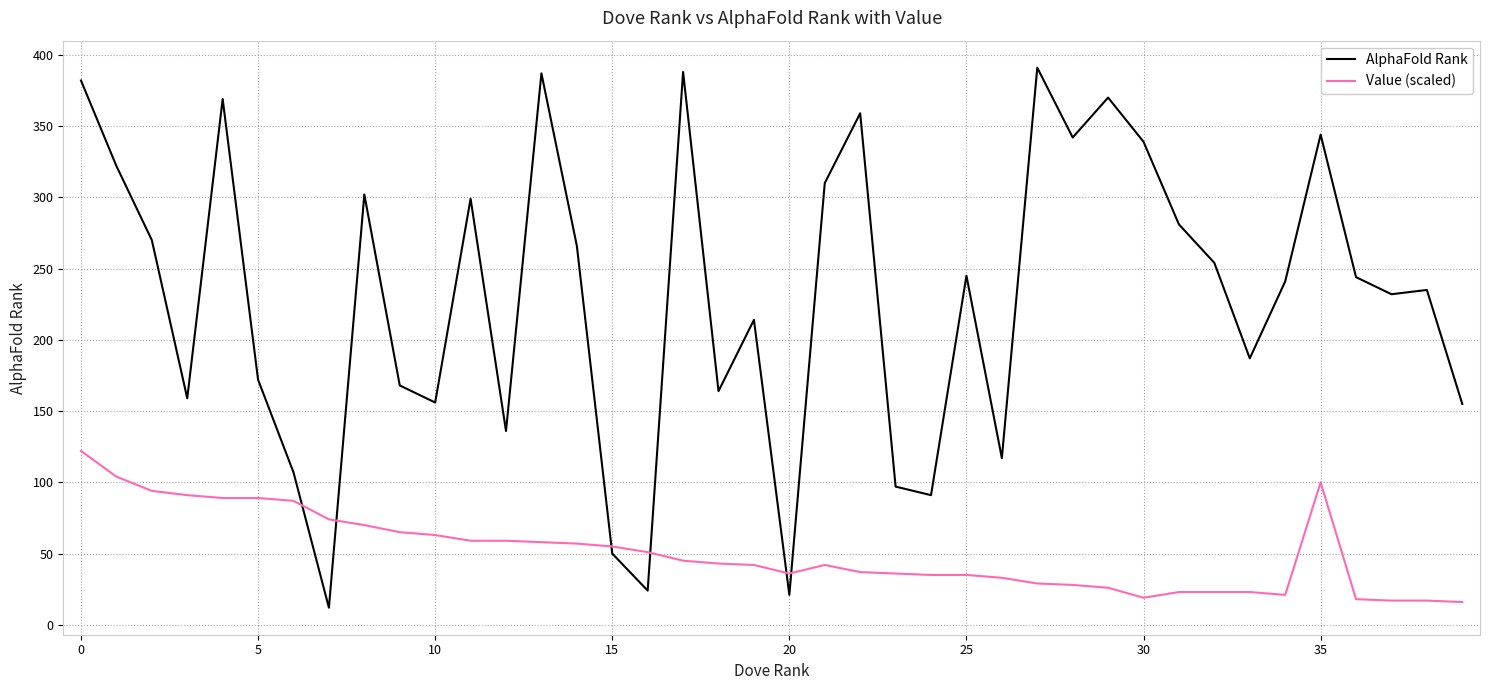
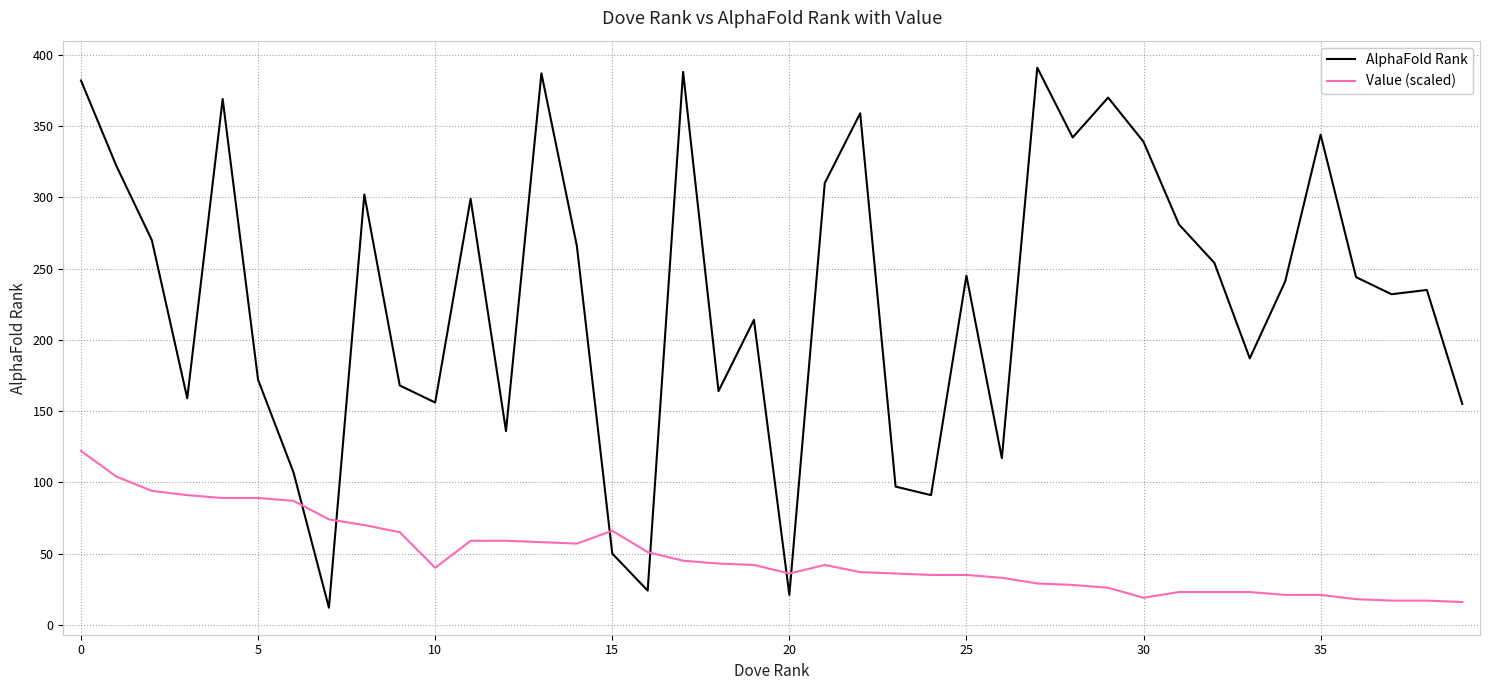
  {
    "AlphaFold Rank": {
      "0": 382,
      "5": 172,
      "10": 156,
      "15": 50,
      "20": 21,
      "25": 245,
      "30": 339,
      "35": 344
    },
    "Value (scaled)": {
      "0": 122,
      "5": 89,
-     "10": 63,
-     "15": 55,
+     "10": 40,
+     "15": 66,
      "20": 36,
      "25": 35,
      "30": 19,
-     "35": 100
+     "35": 21
    }
  }
